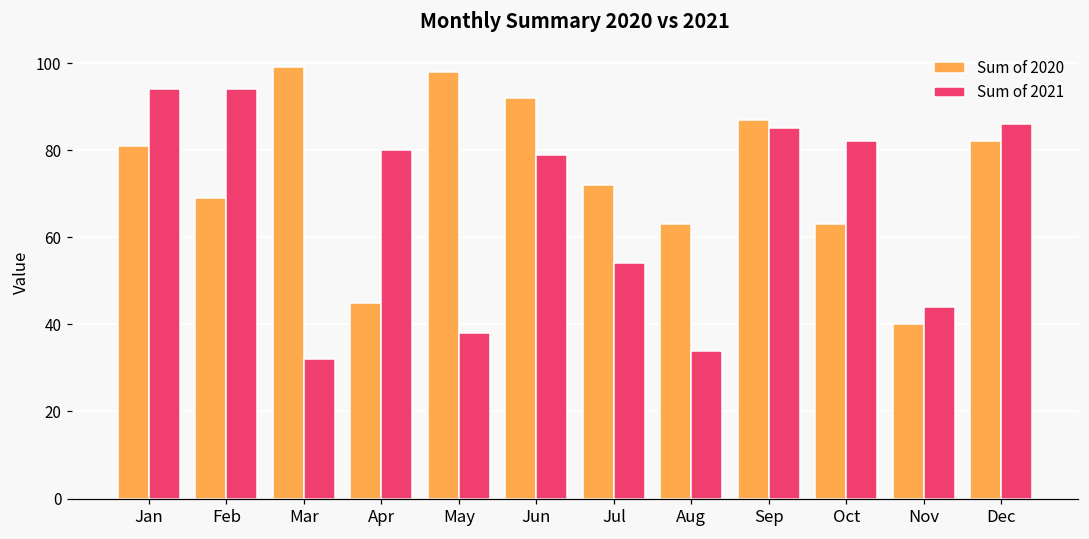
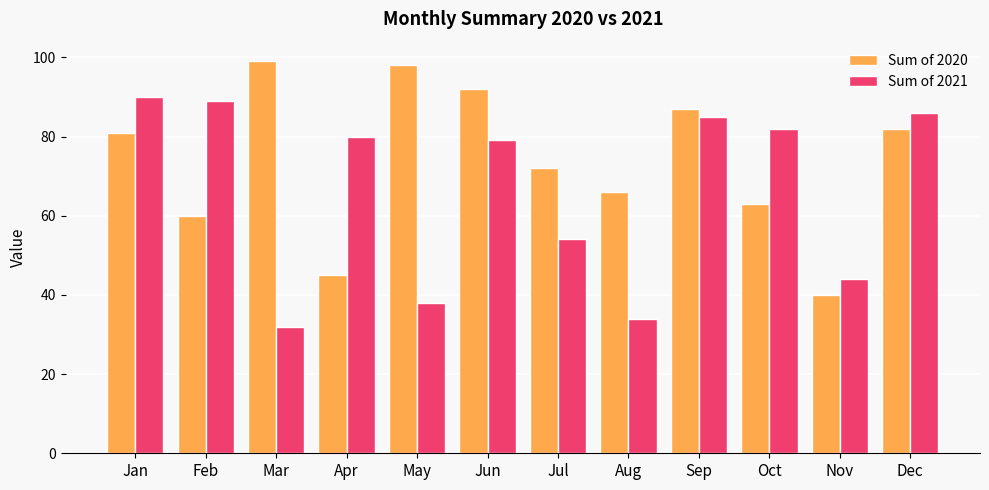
  {
    "Sum of 2020": {
      "Jan": 81,
-     "Feb": 69,
+     "Feb": 60,
      "Mar": 99,
      "Apr": 45,
      "May": 98,
      "Jun": 92,
      "Jul": 72,
-     "Aug": 63,
+     "Aug": 66,
      "Sep": 87,
      "Oct": 63,
      "Nov": 40,
      "Dec": 82
    },
    "Sum of 2021": {
-     "Jan": 94,
-     "Feb": 94,
+     "Jan": 90,
+     "Feb": 89,
      "Mar": 32,
      "Apr": 80,
      "May": 38,
      "Jun": 79,
      "Jul": 54,
      "Aug": 34,
      "Sep": 85,
      "Oct": 82,
      "Nov": 44,
      "Dec": 86
    }
  }
